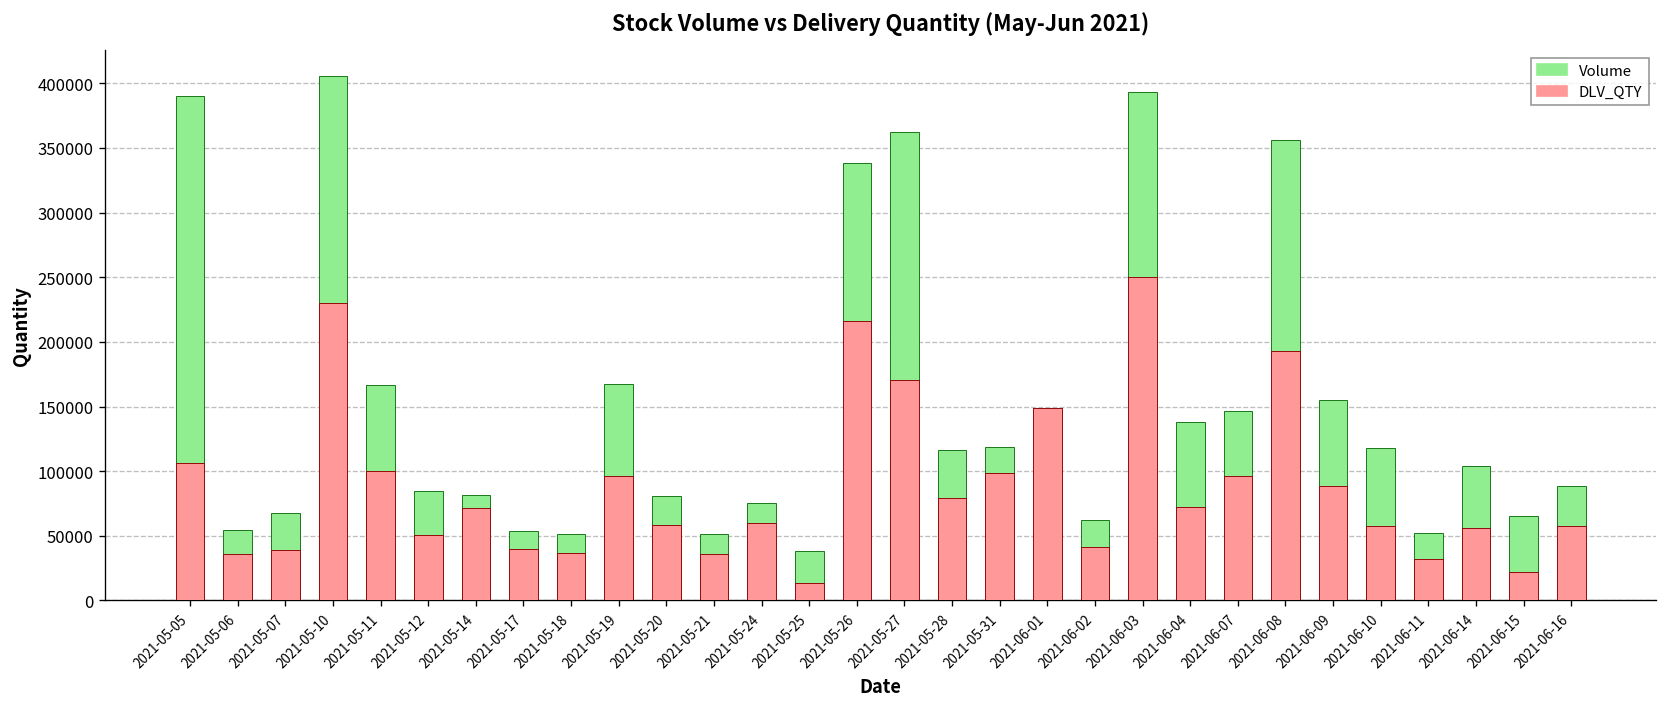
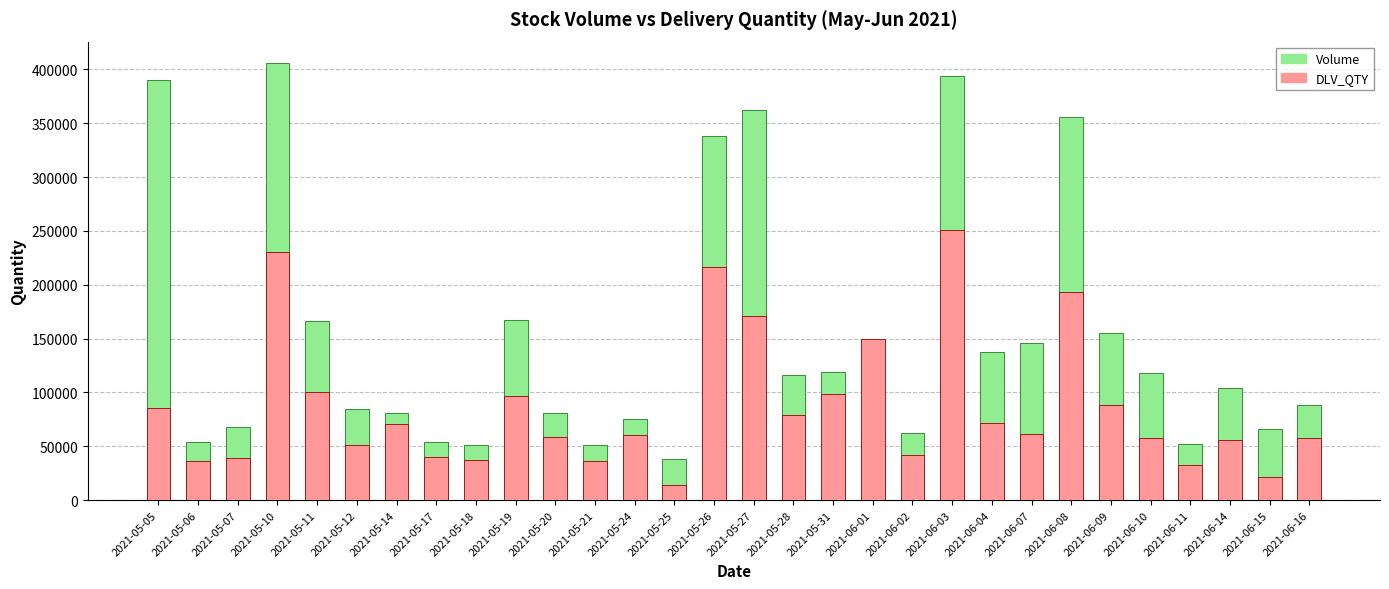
  {
    "Volume": {
      "2021-05-05": 390000,
      "2021-05-06": 54000,
      "2021-05-07": 68000,
      "2021-05-10": 405000,
      "2021-05-11": 167000,
      "2021-05-12": 85000,
      "2021-05-14": 81000,
      "2021-05-17": 54000,
      "2021-05-18": 51000,
      "2021-05-19": 167000,
      "2021-05-20": 81000,
      "2021-05-21": 51000,
      "2021-05-24": 75000,
      "2021-05-25": 38000,
      "2021-05-26": 338000,
      "2021-05-27": 362000,
      "2021-05-28": 116000,
      "2021-05-31": 119000,
      "2021-06-02": 62000,
      "2021-06-03": 394000,
      "2021-06-04": 138000,
      "2021-06-07": 146000,
      "2021-06-08": 356000,
      "2021-06-09": 155000,
      "2021-06-10": 118000,
      "2021-06-11": 53000,
      "2021-06-14": 104000,
      "2021-06-15": 66000,
      "2021-06-16": 89000
    },
    "DLV_QTY": {
-     "2021-05-05": 106000,
+     "2021-05-05": 85000,
      "2021-06-01": 149000,
-     "2021-06-07": 96000
+     "2021-06-07": 61000
    }
  }
